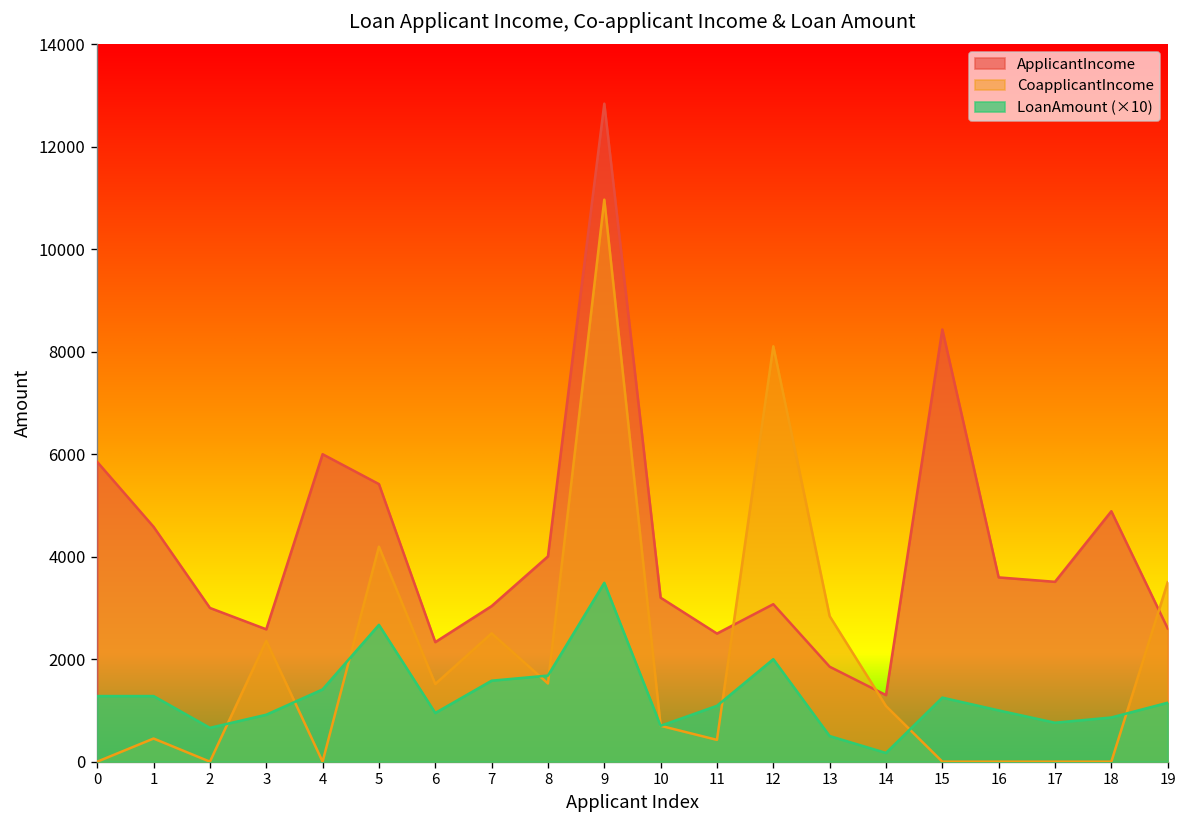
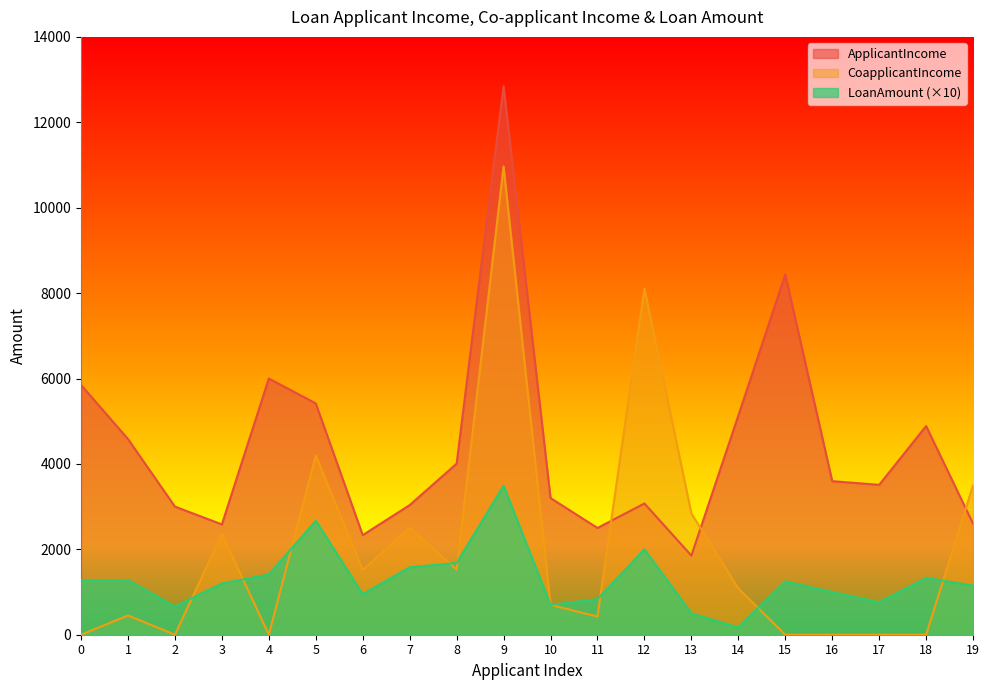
  {
    "ApplicantIncome": {
      "0": 5800,
      "1": 4600,
      "2": 3000,
      "3": 2600,
      "4": 6000,
      "5": 5400,
      "6": 2300,
      "7": 3000,
      "8": 4000,
      "9": 12800,
      "10": 3200,
      "11": 2500,
      "12": 3100,
      "13": 1900,
-     "14": 1300,
+     "14": 5100,
      "15": 8400,
      "16": 3600,
      "17": 3500,
      "18": 4900,
      "19": 2600
    },
    "CoapplicantIncome": {
      "0": 0,
      "1": 500,
      "2": 0,
      "3": 2400,
      "4": 0,
      "5": 4200,
      "6": 1500,
      "7": 2500,
      "8": 1500,
      "9": 11000,
      "11": 400,
      "12": 8100,
      "13": 2800,
      "14": 1100,
      "15": 0,
      "16": 0,
      "17": 0,
      "18": 0,
      "19": 3500
    },
    "LoanAmount (×10)": {
      "0": 1300,
      "1": 1300,
      "2": 700,
-     "3": 900,
+     "3": 1200,
      "4": 1400,
      "5": 2700,
      "6": 1000,
      "7": 1600,
      "8": 1700,
      "9": 3500,
-     "11": 1100,
+     "11": 800,
      "12": 2000,
      "13": 500,
      "14": 200,
      "15": 1300,
      "16": 1000,
      "17": 800,
-     "18": 900,
+     "18": 1300,
      "19": 1200
    }
  }
